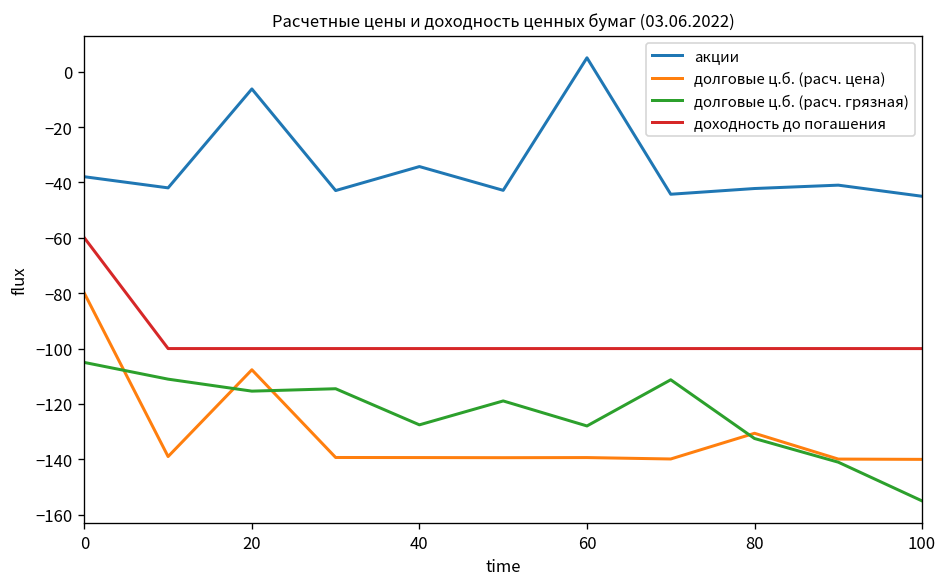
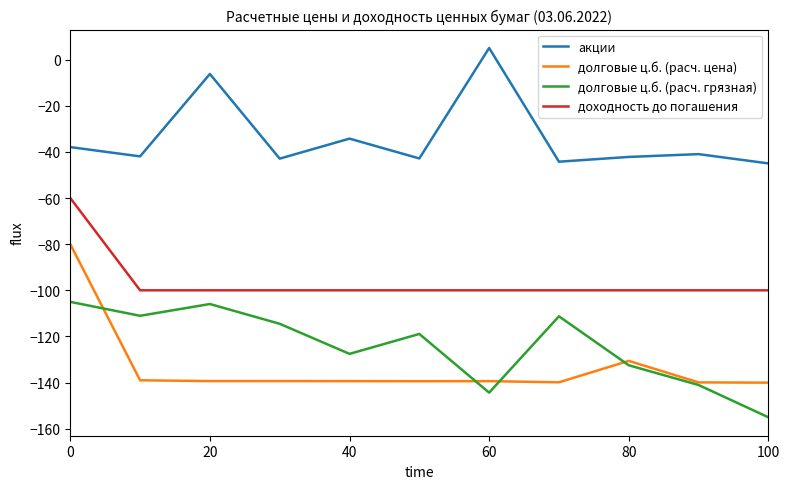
  {
    "акции": {
      "0": -38,
      "20": -6,
      "40": -34,
      "60": 5,
      "80": -42,
      "100": -45
    },
    "долговые ц.б. (расч. цена)": {
      "0": -80,
-     "20": -108,
+     "20": -139,
      "40": -139,
      "60": -139,
      "80": -131,
      "100": -140
    },
    "долговые ц.б. (расч. грязная)": {
      "0": -105,
-     "20": -115,
+     "20": -106,
      "40": -128,
-     "60": -128,
+     "60": -144,
      "80": -132,
      "100": -155
    },
    "доходность до погашения": {
      "0": -60,
      "20": -100,
      "40": -100,
      "60": -100,
      "80": -100,
      "100": -100
    }
  }
